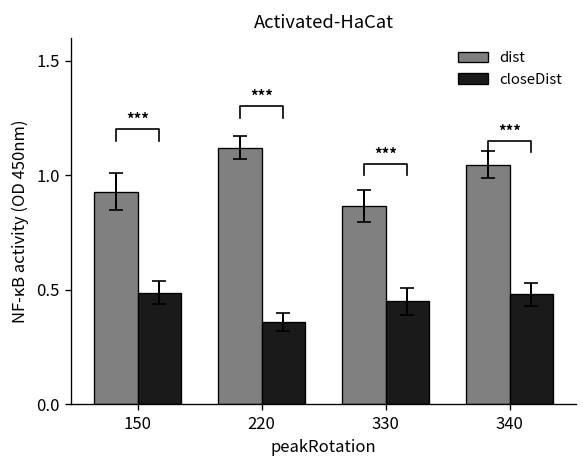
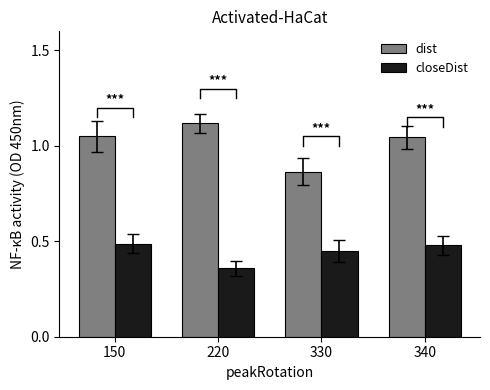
  {
    "dist": {
-     "150": 0.93,
+     "150": 1.05,
      "220": 1.12,
      "330": 0.87,
      "340": 1.05
    }
  }
